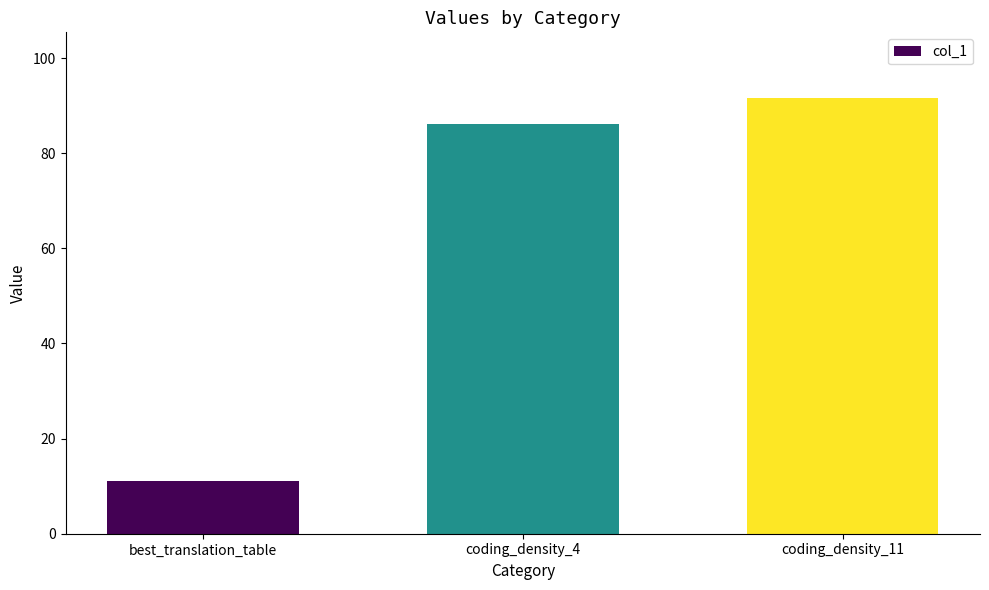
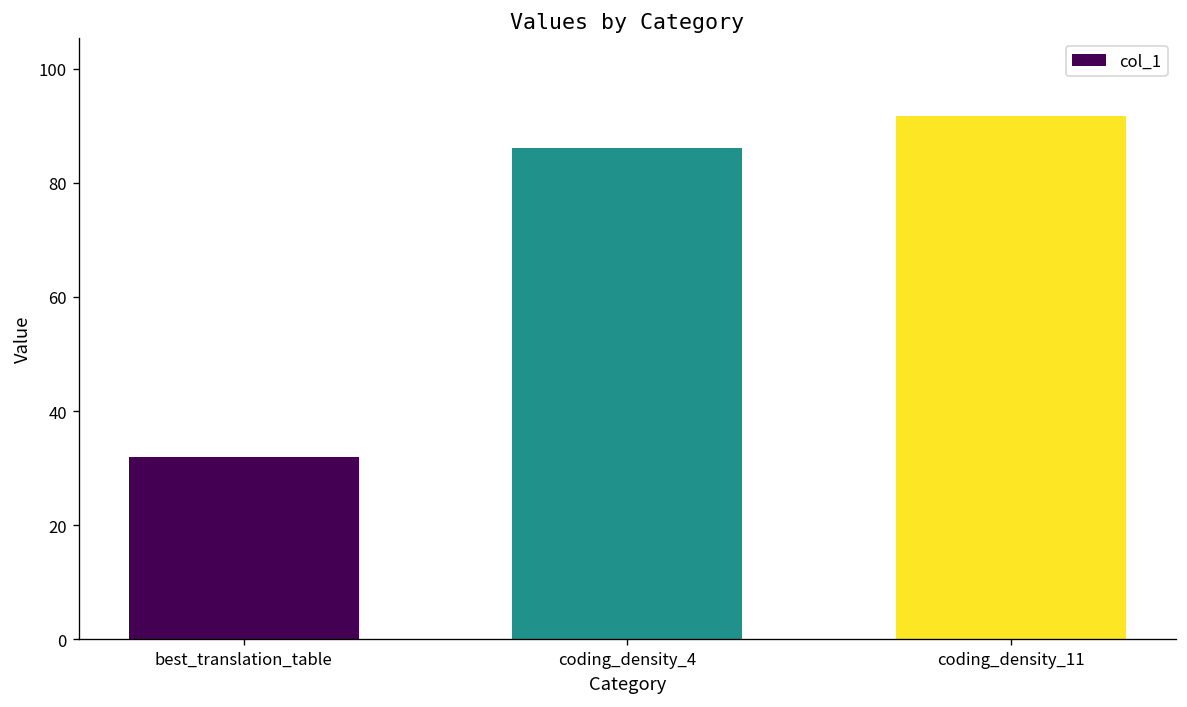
  {
-   "best_translation_table": 11,
+   "best_translation_table": 32,
    "coding_density_4": 86,
    "coding_density_11": 92
  }
